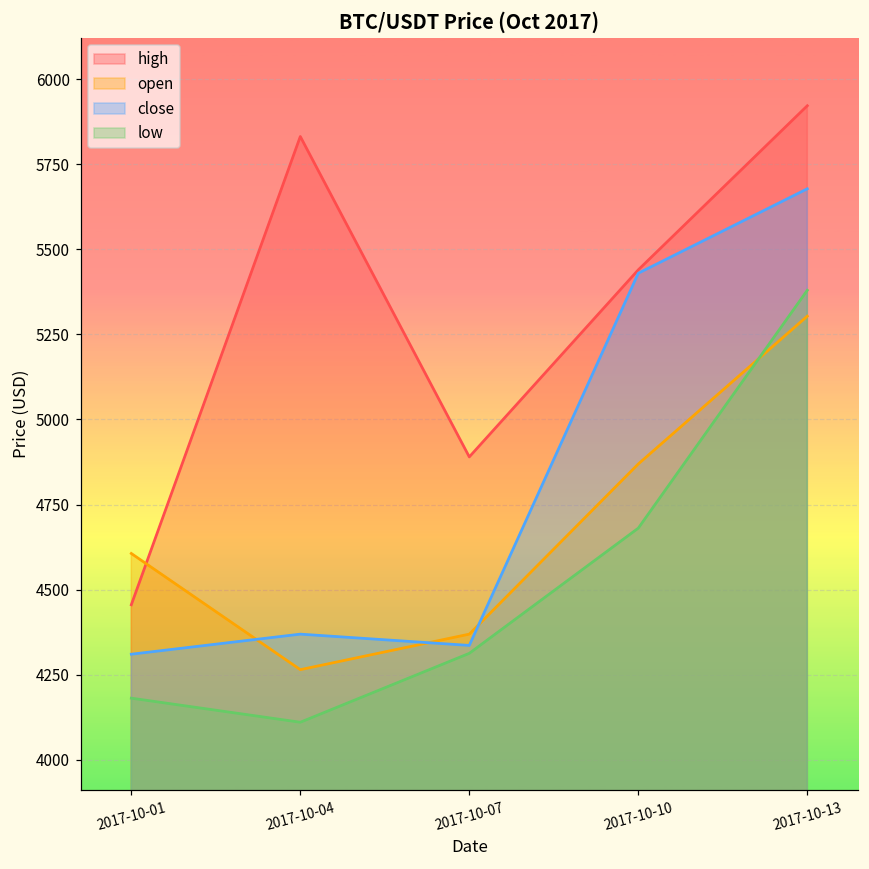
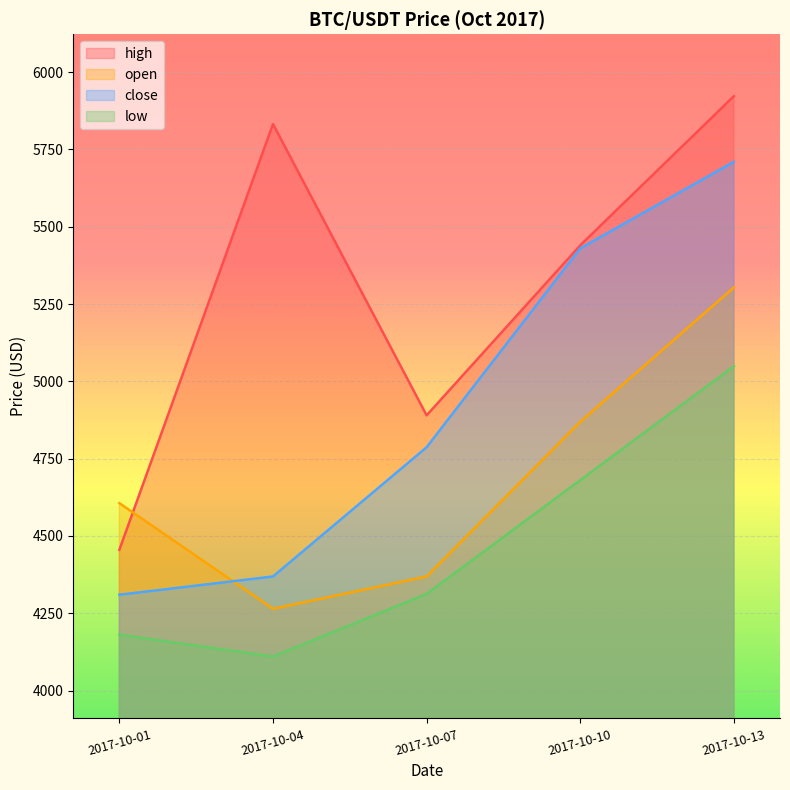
  {
    "high": {
      "2017-10-01": 4460,
      "2017-10-04": 5830,
      "2017-10-07": 4890,
      "2017-10-10": 5440,
      "2017-10-13": 5920
    },
    "open": {
      "2017-10-01": 4610,
      "2017-10-04": 4260,
      "2017-10-07": 4370,
      "2017-10-10": 4870,
      "2017-10-13": 5300
    },
    "close": {
      "2017-10-01": 4310,
      "2017-10-04": 4370,
-     "2017-10-07": 4340,
+     "2017-10-07": 4790,
      "2017-10-10": 5430,
-     "2017-10-13": 5680
+     "2017-10-13": 5710
    },
    "low": {
      "2017-10-01": 4180,
      "2017-10-04": 4110,
      "2017-10-07": 4310,
      "2017-10-10": 4680,
-     "2017-10-13": 5380
+     "2017-10-13": 5050
    }
  }
